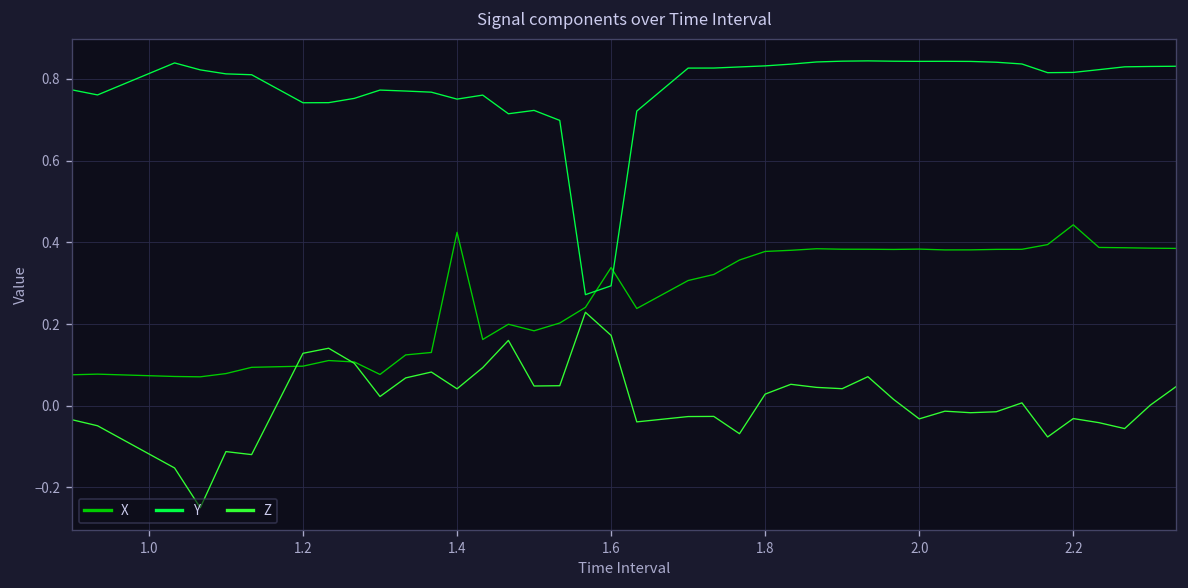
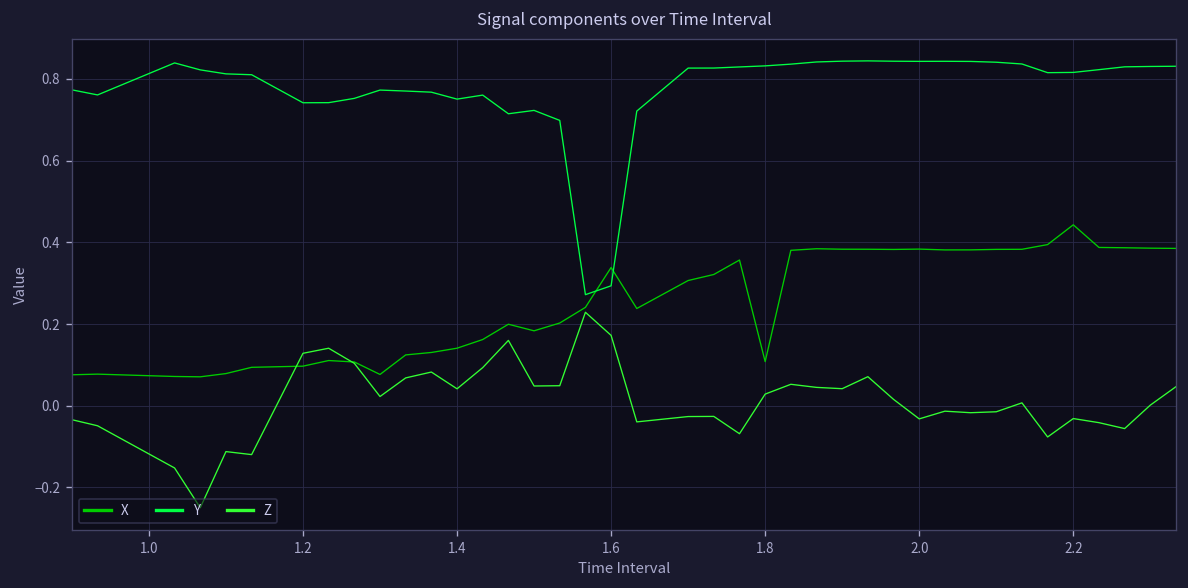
  {
    "X": {
      "1.2": 0.10,
-     "1.4": 0.42,
+     "1.4": 0.14,
      "1.6": 0.34,
-     "1.8": 0.38,
+     "1.8": 0.11,
      "2.0": 0.38,
      "2.2": 0.44
    }
  }
